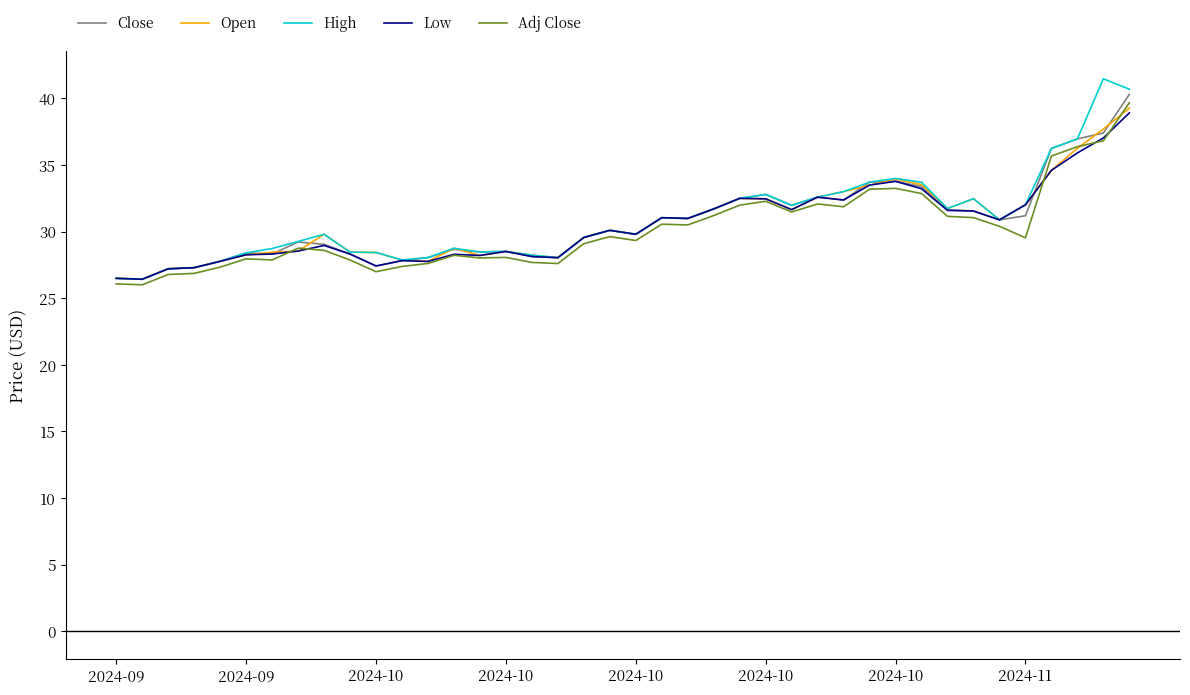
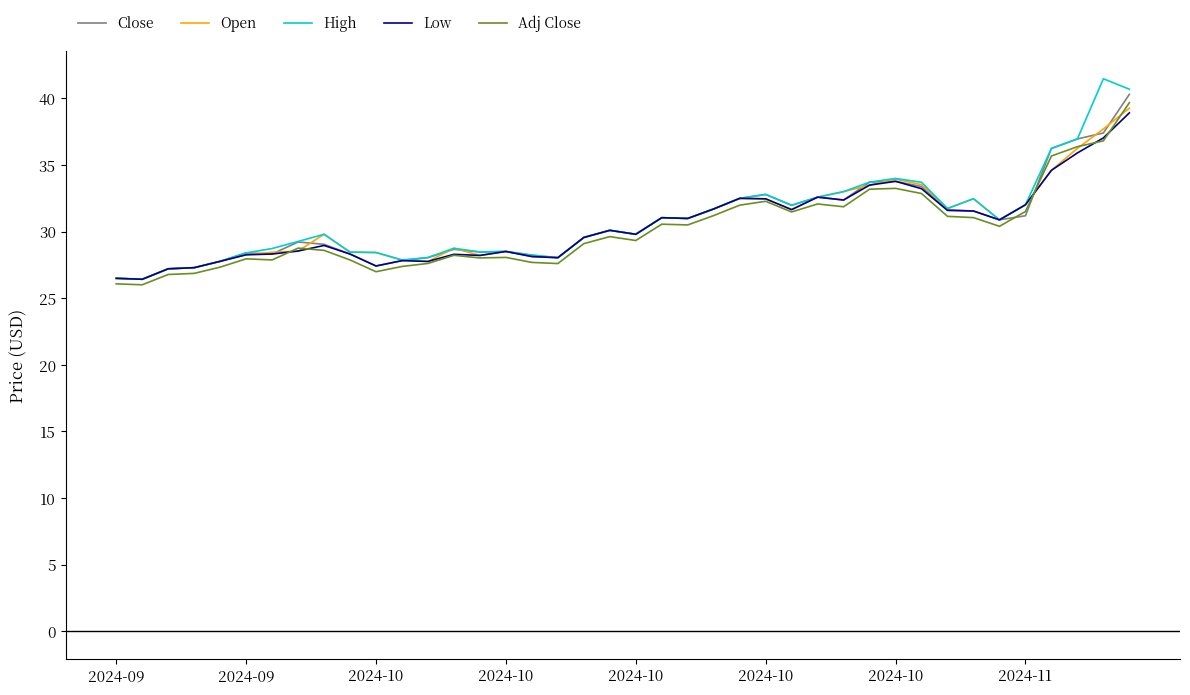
  {
    "Close": {
      "2024-11": 31.2
    },
    "Adj Close": {
-     "2024-11": 29.5
+     "2024-11": 31.5
    }
  }
